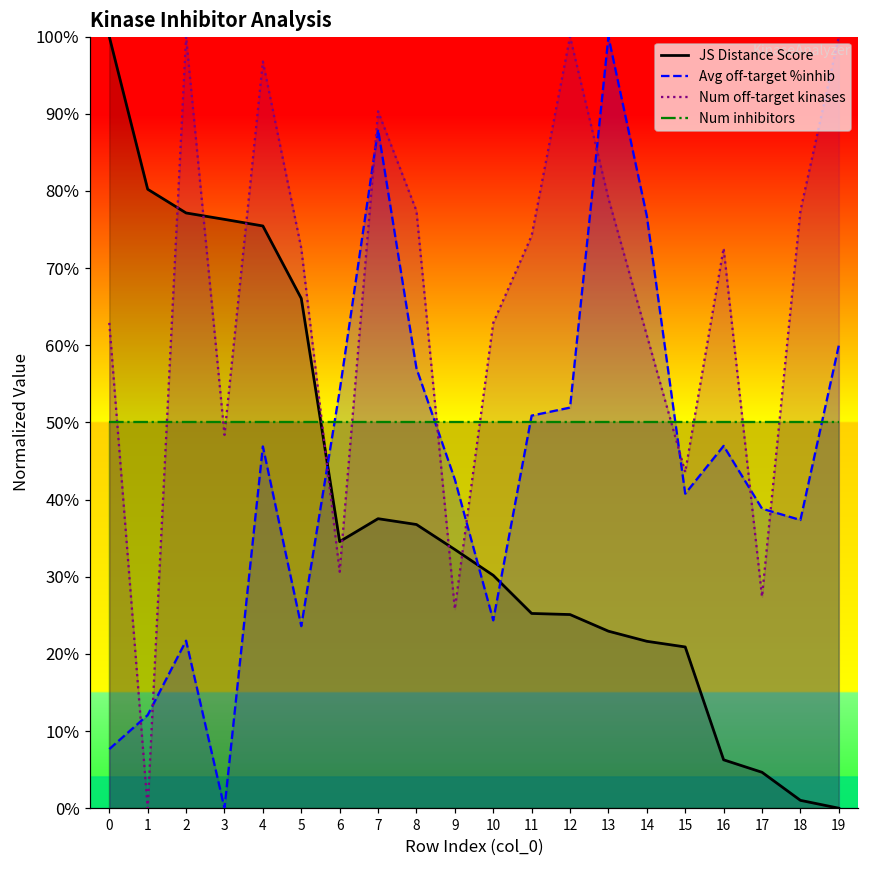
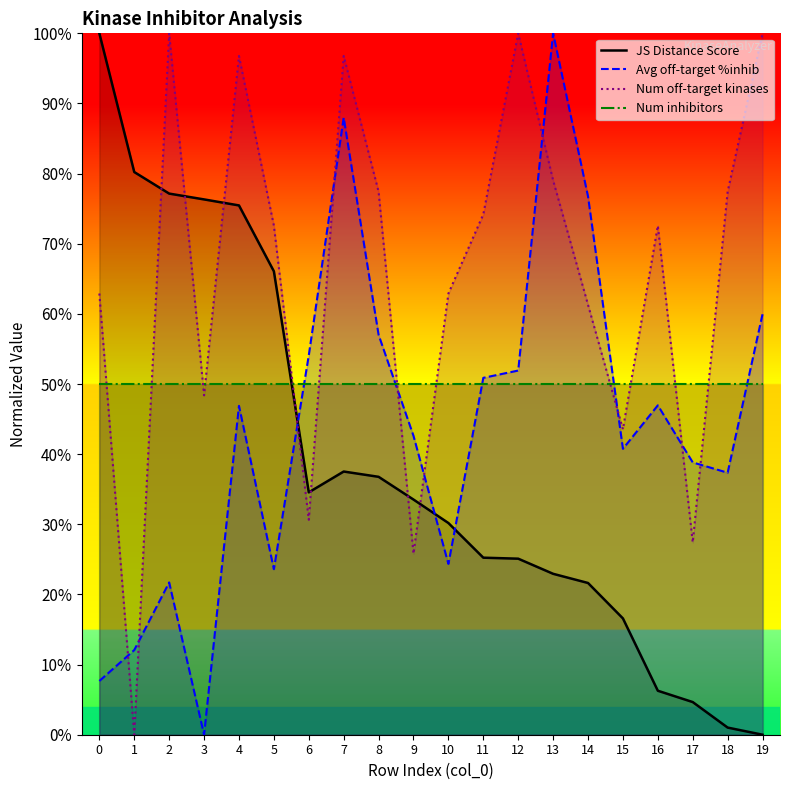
  {
    "JS Distance Score": {
      "0": "100%",
      "1": "80%",
      "2": "77%",
      "3": "76%",
      "4": "75%",
      "5": "66%",
      "6": "35%",
      "7": "38%",
      "8": "37%",
      "9": "34%",
      "10": "30%",
      "11": "25%",
      "12": "25%",
      "13": "23%",
      "14": "22%",
-     "15": "21%",
+     "15": "17%",
      "16": "6%",
      "17": "5%"
    },
    "Avg off-target %inhib": {
      "0": "8%",
      "1": "12%",
      "2": "22%",
      "4": "47%",
      "5": "24%",
      "6": "54%",
      "7": "88%",
      "8": "57%",
      "9": "43%",
      "10": "24%",
      "11": "51%",
      "12": "52%",
      "13": "100%",
      "14": "77%",
      "15": "41%",
      "16": "47%",
      "17": "39%",
      "18": "37%",
      "19": "60%"
    },
    "Num off-target kinases": {
      "0": "63%",
      "2": "100%",
      "3": "48%",
      "4": "97%",
      "5": "73%",
      "6": "31%",
-     "7": "90%",
+     "7": "97%",
      "8": "77%",
      "9": "26%",
      "10": "63%",
      "11": "74%",
      "12": "100%",
      "13": "79%",
      "14": "61%",
      "15": "44%",
      "16": "73%",
      "17": "27%",
      "18": "77%",
      "19": "100%"
    },
    "Num inhibitors": {
      "0": "50%",
      "1": "50%",
      "2": "50%",
      "3": "50%",
      "4": "50%",
      "5": "50%",
      "6": "50%",
      "7": "50%",
      "8": "50%",
      "9": "50%",
      "10": "50%",
      "11": "50%",
      "12": "50%",
      "13": "50%",
      "14": "50%",
      "15": "50%",
      "16": "50%",
      "17": "50%",
      "18": "50%",
      "19": "50%"
    }
  }
